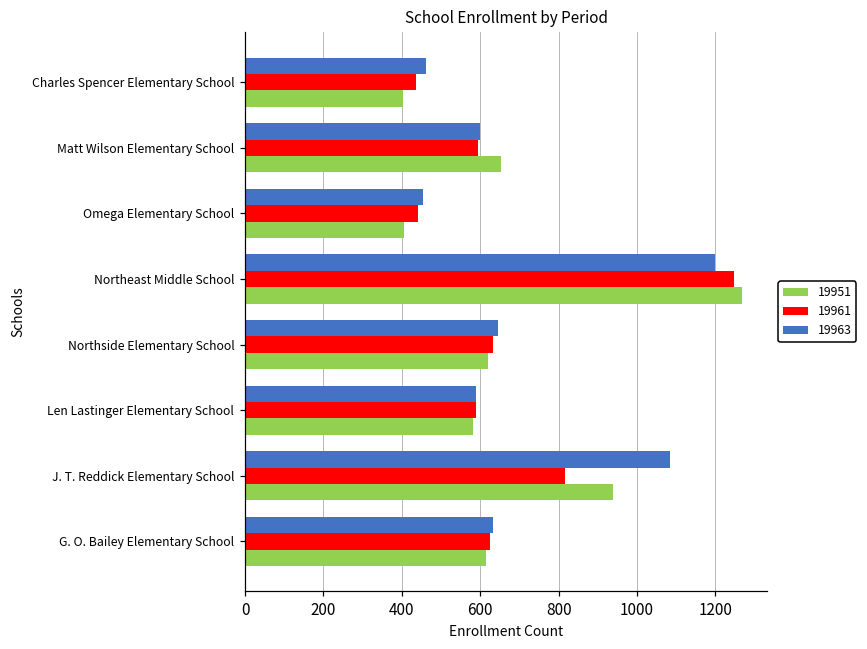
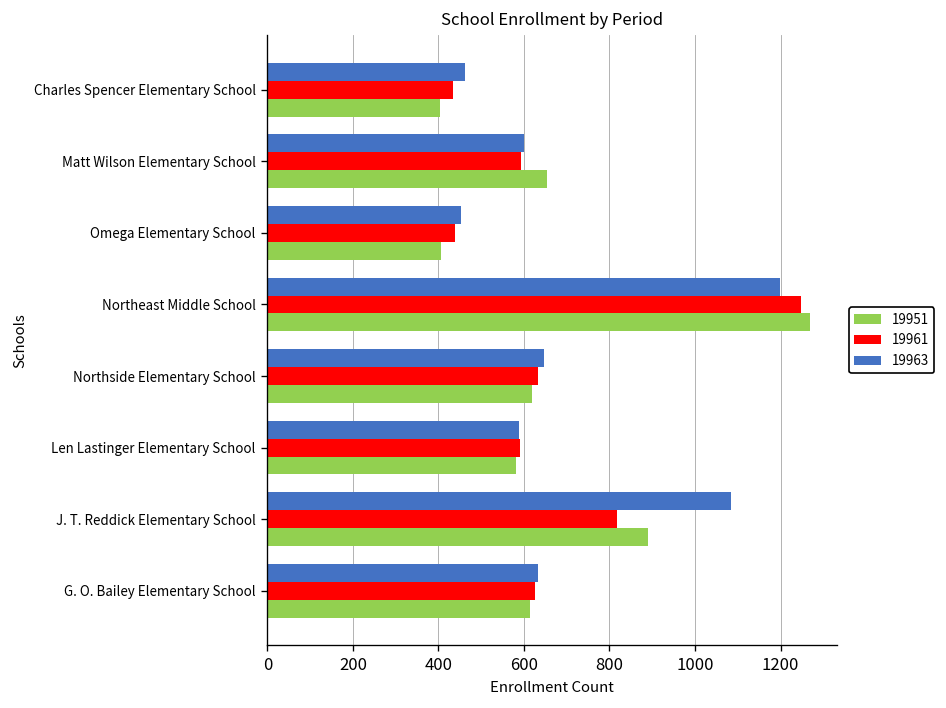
  {
    "19951": {
      "Charles Spencer Elementary School": 400,
      "Matt Wilson Elementary School": 650,
      "Omega Elementary School": 410,
      "Northeast Middle School": 1270,
      "Northside Elementary School": 620,
      "Len Lastinger Elementary School": 580,
-     "J. T. Reddick Elementary School": 940,
+     "J. T. Reddick Elementary School": 890,
      "G. O. Bailey Elementary School": 610
    },
    "19961": {
      "Charles Spencer Elementary School": 440,
      "Matt Wilson Elementary School": 590,
      "Omega Elementary School": 440,
      "Northeast Middle School": 1250,
      "Northside Elementary School": 630,
      "Len Lastinger Elementary School": 590,
      "J. T. Reddick Elementary School": 820,
      "G. O. Bailey Elementary School": 630
    },
    "19963": {
      "Charles Spencer Elementary School": 460,
      "Matt Wilson Elementary School": 600,
      "Omega Elementary School": 450,
      "Northeast Middle School": 1200,
      "Northside Elementary School": 650,
      "Len Lastinger Elementary School": 590,
      "J. T. Reddick Elementary School": 1090,
      "G. O. Bailey Elementary School": 630
    }
  }
